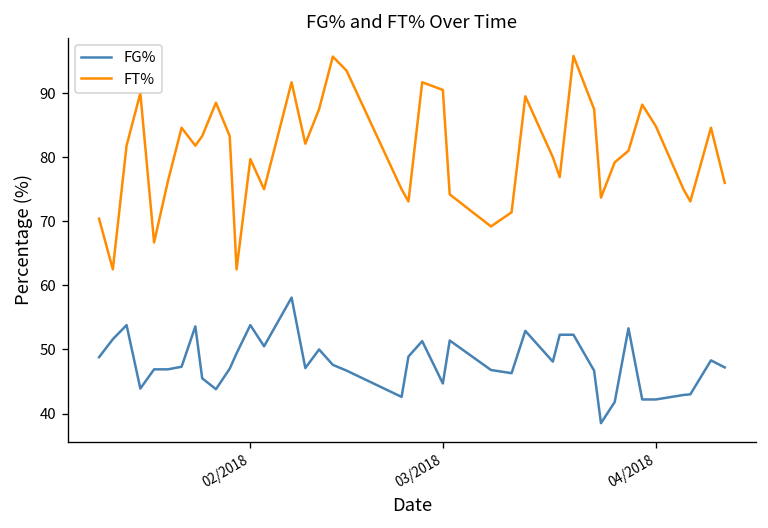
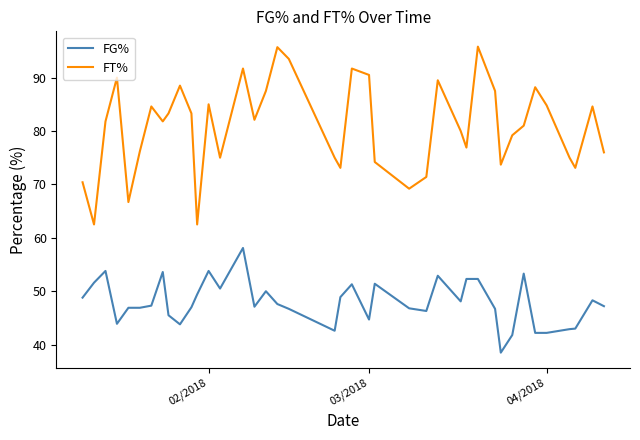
  {
    "FG%": {
      "02/2018": 54,
      "03/2018": 45,
      "04/2018": 42
    },
    "FT%": {
-     "02/2018": 80,
+     "02/2018": 85,
      "03/2018": 91,
      "04/2018": 85
    }
  }
